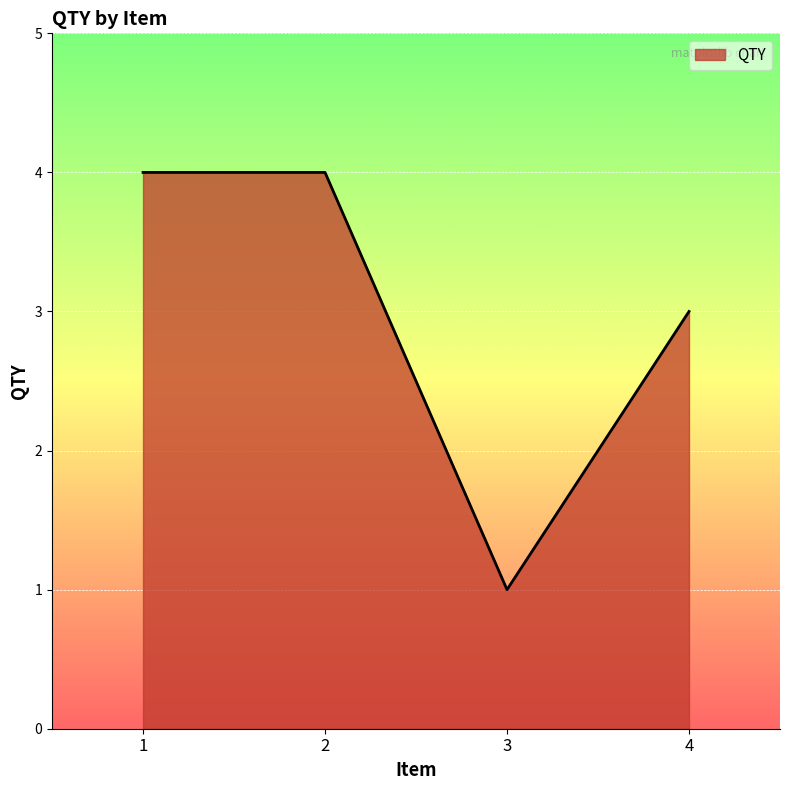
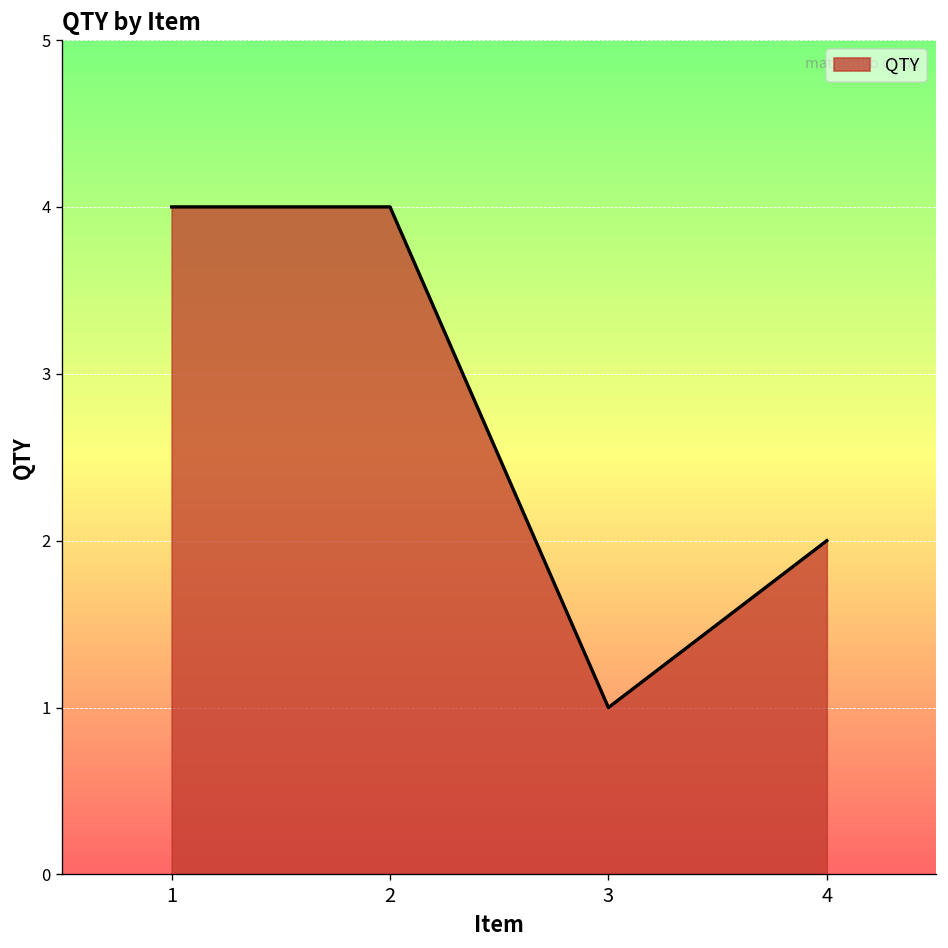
  {
    "1": 4,
    "2": 4,
    "3": 1,
-   "4": 3
+   "4": 2
  }
